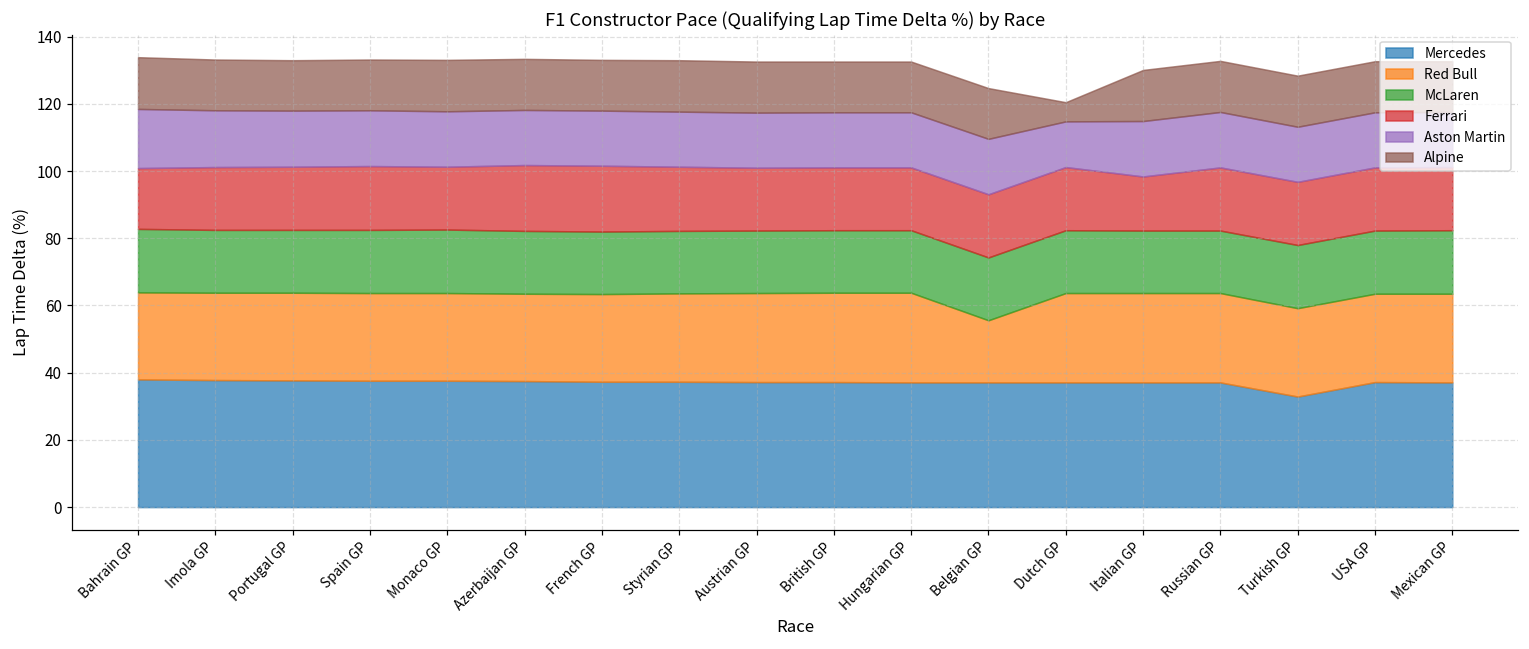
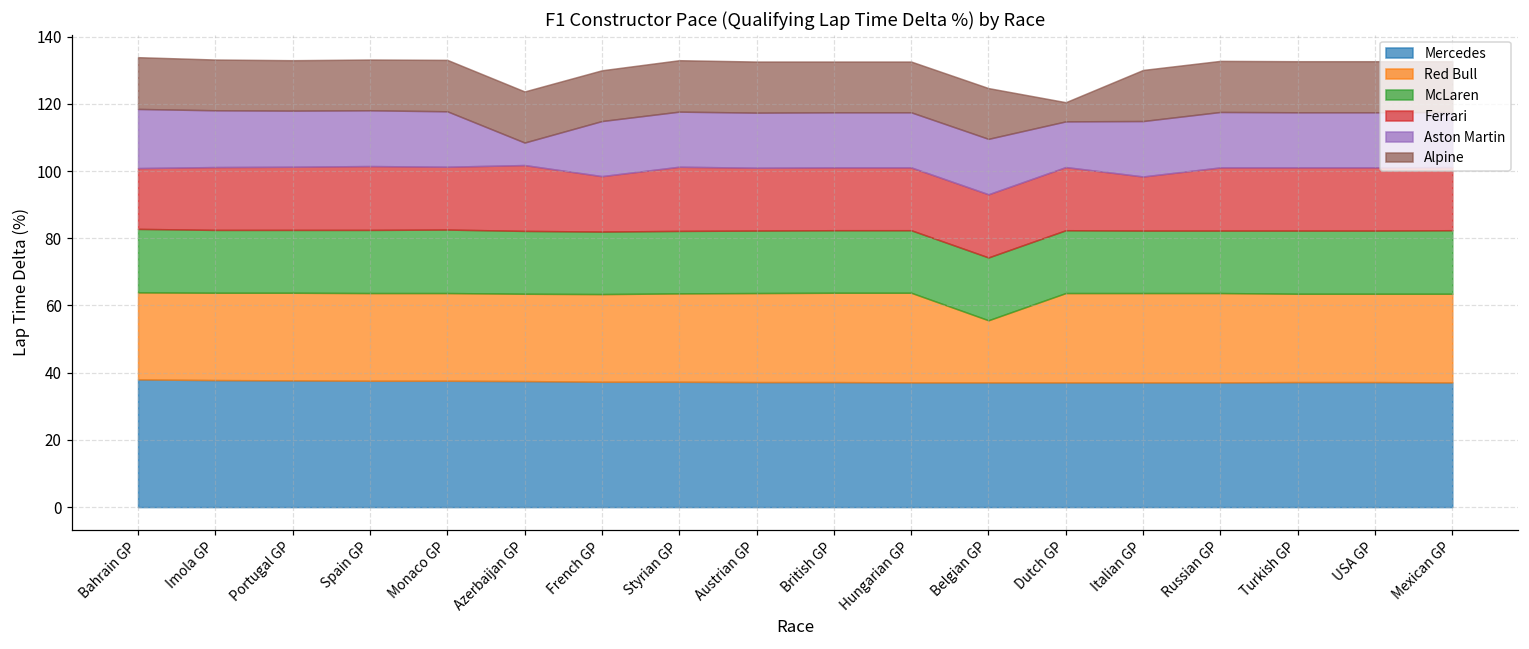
  {
    "Mercedes": {
      "Bahrain GP": 38,
      "Imola GP": 38,
      "Portugal GP": 38,
      "Spain GP": 38,
      "Monaco GP": 38,
      "Azerbaijan GP": 38,
      "French GP": 37,
      "Styrian GP": 37,
      "Austrian GP": 37,
      "British GP": 37,
      "Hungarian GP": 37,
      "Belgian GP": 37,
      "Dutch GP": 37,
      "Italian GP": 37,
      "Russian GP": 37,
-     "Turkish GP": 33,
+     "Turkish GP": 37,
      "USA GP": 37,
      "Mexican GP": 37
    },
    "Red Bull": {
      "Bahrain GP": 26,
      "Imola GP": 26,
      "Portugal GP": 26,
      "Spain GP": 26,
      "Monaco GP": 26,
      "Azerbaijan GP": 26,
      "French GP": 26,
      "Styrian GP": 26,
      "Austrian GP": 27,
      "British GP": 27,
      "Hungarian GP": 27,
      "Belgian GP": 19,
      "Dutch GP": 27,
      "Italian GP": 27,
      "Russian GP": 27,
      "Turkish GP": 26,
      "USA GP": 26,
      "Mexican GP": 26
    },
    "McLaren": {
      "Bahrain GP": 19,
      "Imola GP": 19,
      "Portugal GP": 19,
      "Spain GP": 19,
      "Monaco GP": 19,
      "Azerbaijan GP": 19,
      "French GP": 19,
      "Styrian GP": 19,
      "Austrian GP": 19,
      "British GP": 19,
      "Hungarian GP": 19,
      "Belgian GP": 19,
      "Dutch GP": 19,
      "Italian GP": 19,
      "Russian GP": 19,
      "Turkish GP": 19,
      "USA GP": 19,
      "Mexican GP": 19
    },
    "Ferrari": {
      "Bahrain GP": 18,
      "Imola GP": 19,
      "Portugal GP": 19,
      "Spain GP": 19,
      "Monaco GP": 19,
      "Azerbaijan GP": 20,
-     "French GP": 20,
+     "French GP": 17,
      "Styrian GP": 19,
      "Austrian GP": 19,
      "British GP": 19,
      "Hungarian GP": 19,
      "Belgian GP": 19,
      "Dutch GP": 19,
      "Italian GP": 16,
      "Russian GP": 19,
      "Turkish GP": 19,
      "USA GP": 19
    },
    "Aston Martin": {
      "Bahrain GP": 18,
      "Imola GP": 17,
      "Portugal GP": 17,
      "Spain GP": 17,
      "Monaco GP": 17,
-     "Azerbaijan GP": 16,
+     "Azerbaijan GP": 7,
      "French GP": 16,
      "Styrian GP": 16,
      "Austrian GP": 16,
      "British GP": 16,
      "Hungarian GP": 16,
      "Belgian GP": 17,
      "Dutch GP": 14,
      "Italian GP": 17,
      "Russian GP": 17,
      "Turkish GP": 16,
      "USA GP": 16
    },
    "Alpine": {
      "Bahrain GP": 15,
      "Imola GP": 15,
      "Portugal GP": 15,
      "Spain GP": 15,
      "Monaco GP": 15,
      "Azerbaijan GP": 15,
      "French GP": 15,
      "Styrian GP": 15,
      "Austrian GP": 15,
      "British GP": 15,
      "Hungarian GP": 15,
      "Belgian GP": 15,
      "Dutch GP": 6,
      "Italian GP": 15,
      "Russian GP": 15,
      "Turkish GP": 15,
      "USA GP": 15
    }
  }
